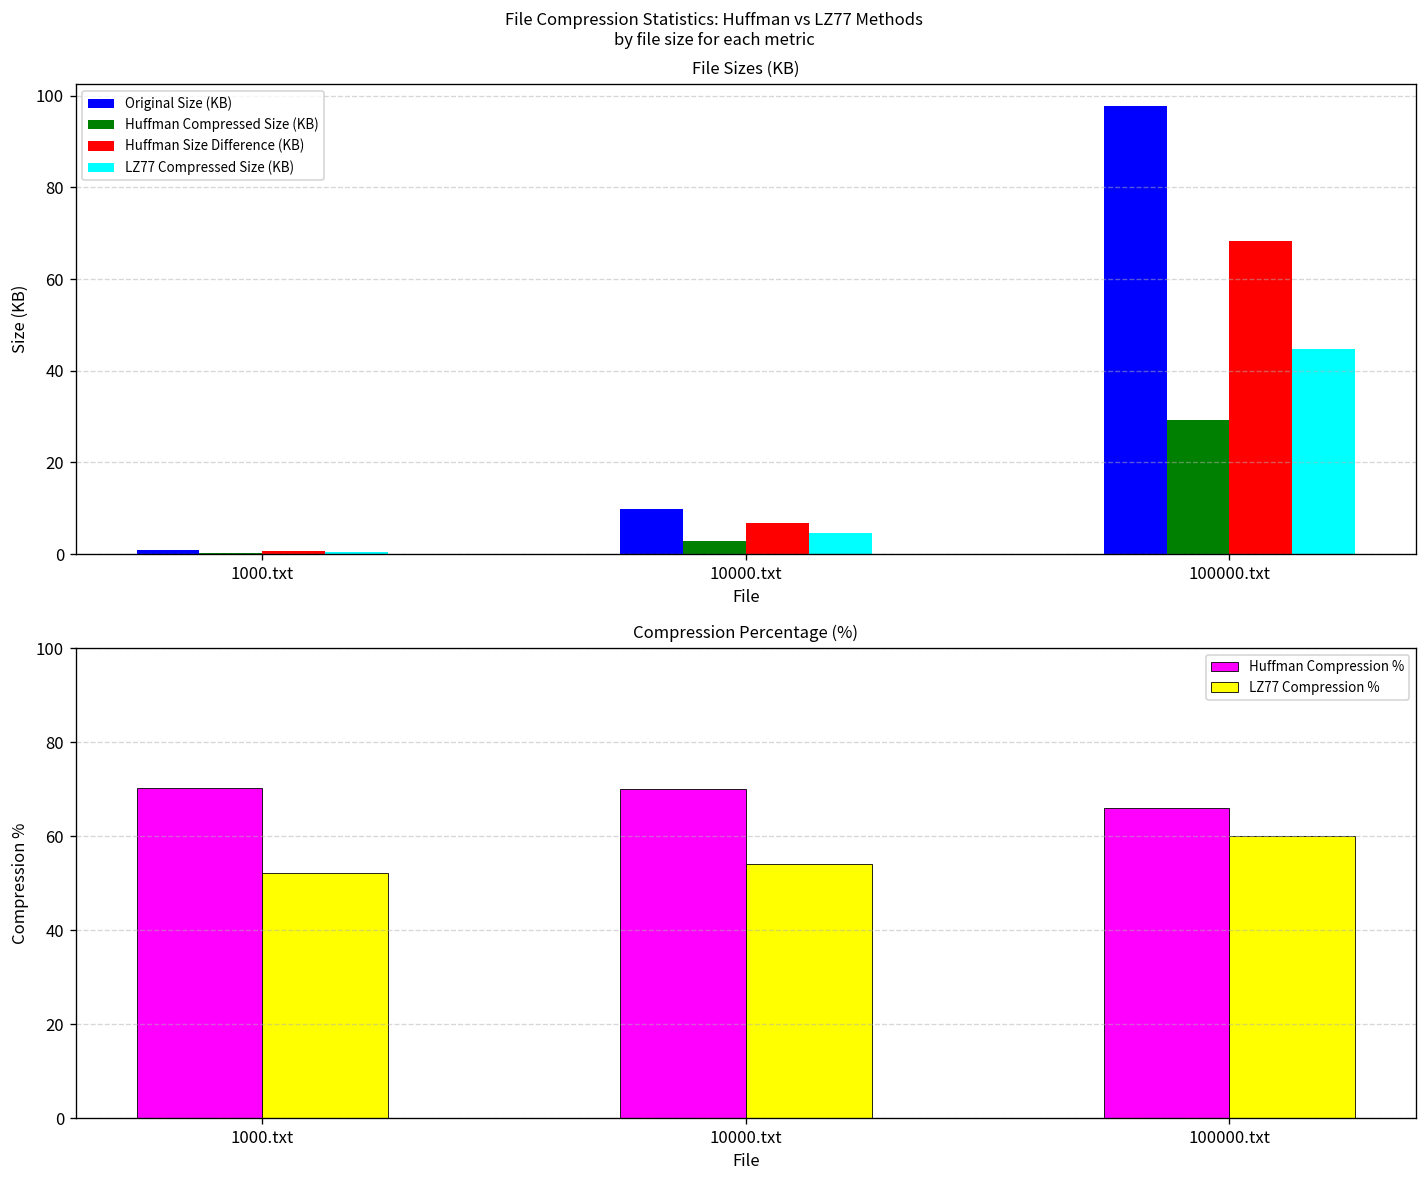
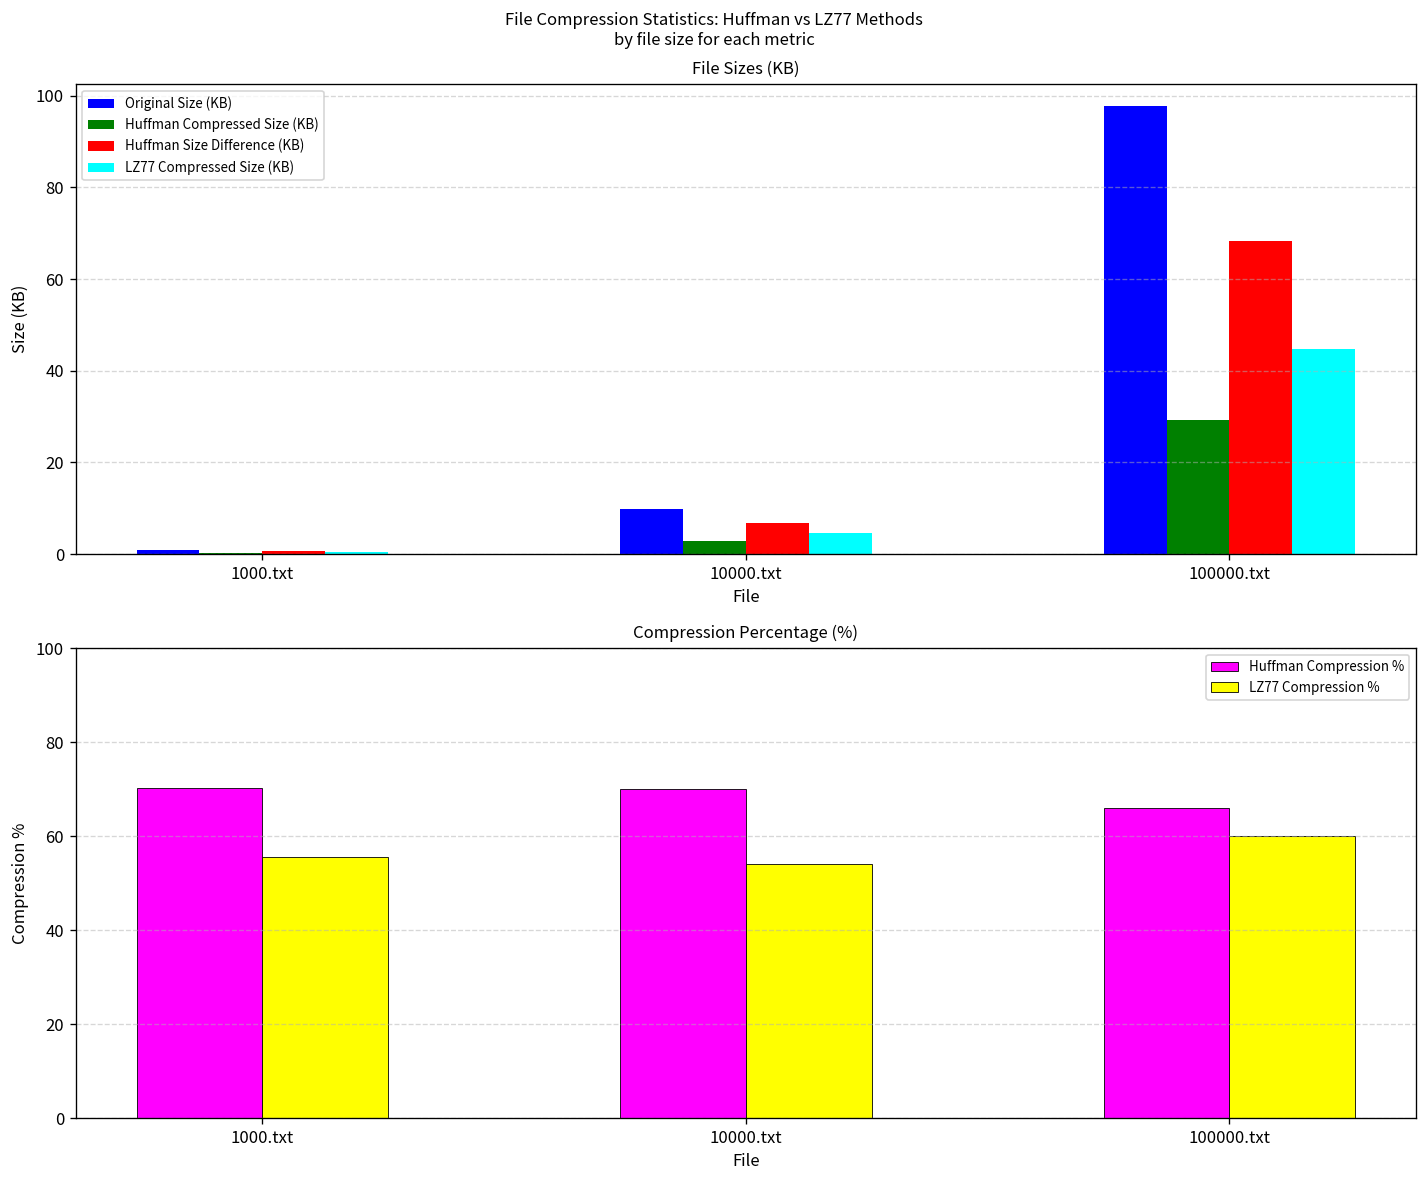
  {
    "File Sizes (KB)": {
      "Original Size (KB)": {
        "1000.txt": 1,
        "10000.txt": 10,
        "100000.txt": 98
      },
      "Huffman Compressed Size (KB)": {
        "10000.txt": 3,
        "100000.txt": 29
      },
      "Huffman Size Difference (KB)": {
        "1000.txt": 1,
        "10000.txt": 7,
        "100000.txt": 68
      },
      "LZ77 Compressed Size (KB)": {
        "10000.txt": 4,
        "100000.txt": 45
      }
    },
    "Compression Percentage (%)": {
      "Huffman Compression %": {
        "1000.txt": 70,
        "10000.txt": 70,
        "100000.txt": 66
      },
      "LZ77 Compression %": {
-       "1000.txt": 52,
+       "1000.txt": 56,
        "10000.txt": 54,
        "100000.txt": 60
      }
    }
  }
